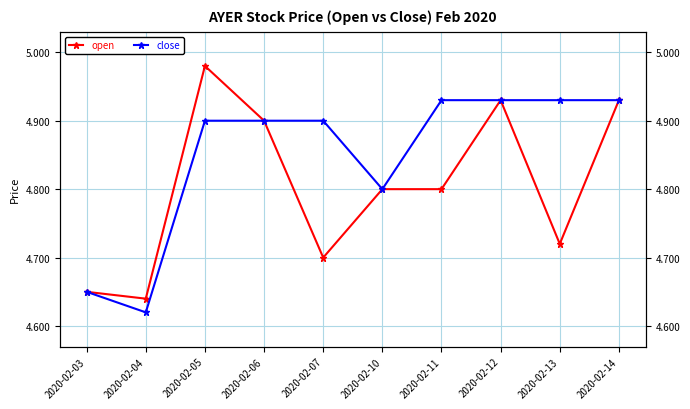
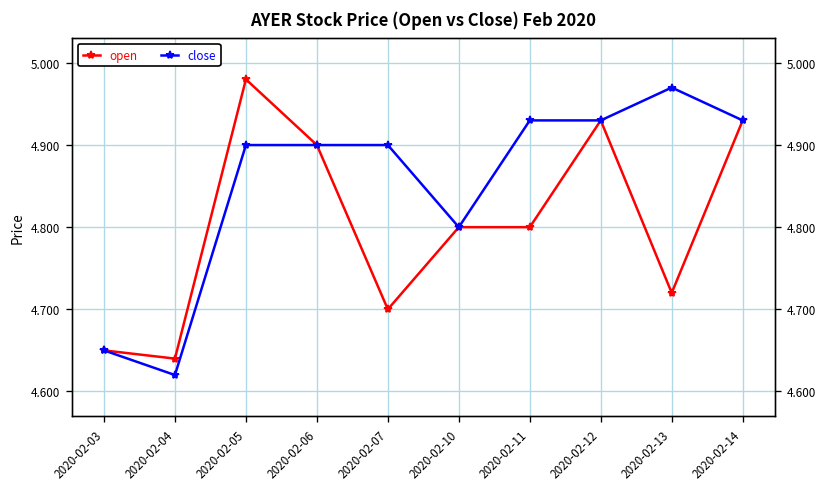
  {
    "open": {
      "2020-02-04": 4.64,
      "2020-02-05": 4.98,
      "2020-02-07": 4.70,
      "2020-02-11": 4.80,
      "2020-02-13": 4.72
    },
    "close": {
      "2020-02-04": 4.62,
      "2020-02-05": 4.90,
      "2020-02-07": 4.90,
      "2020-02-11": 4.93,
-     "2020-02-13": 4.93
+     "2020-02-13": 4.97
    }
  }
